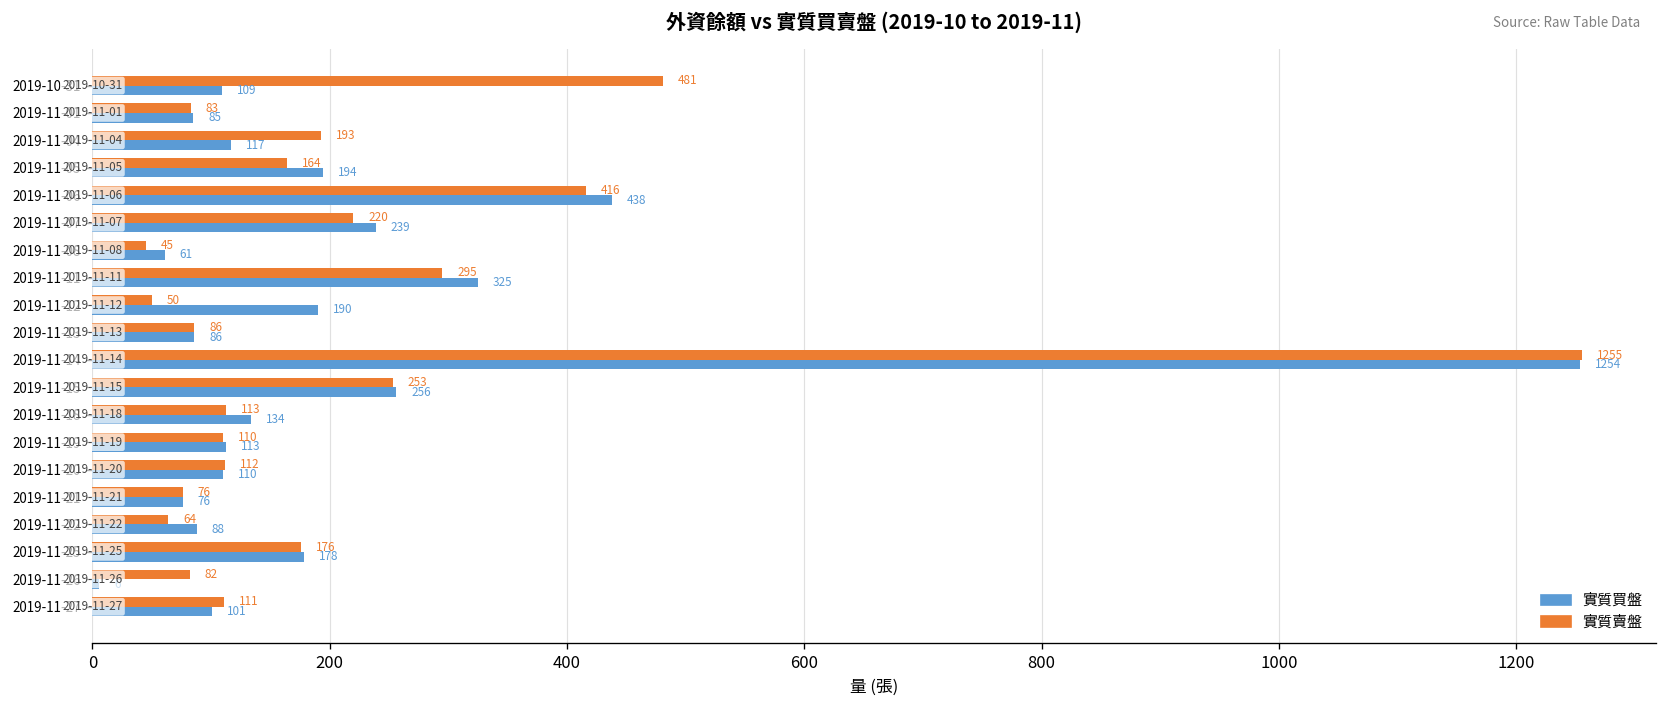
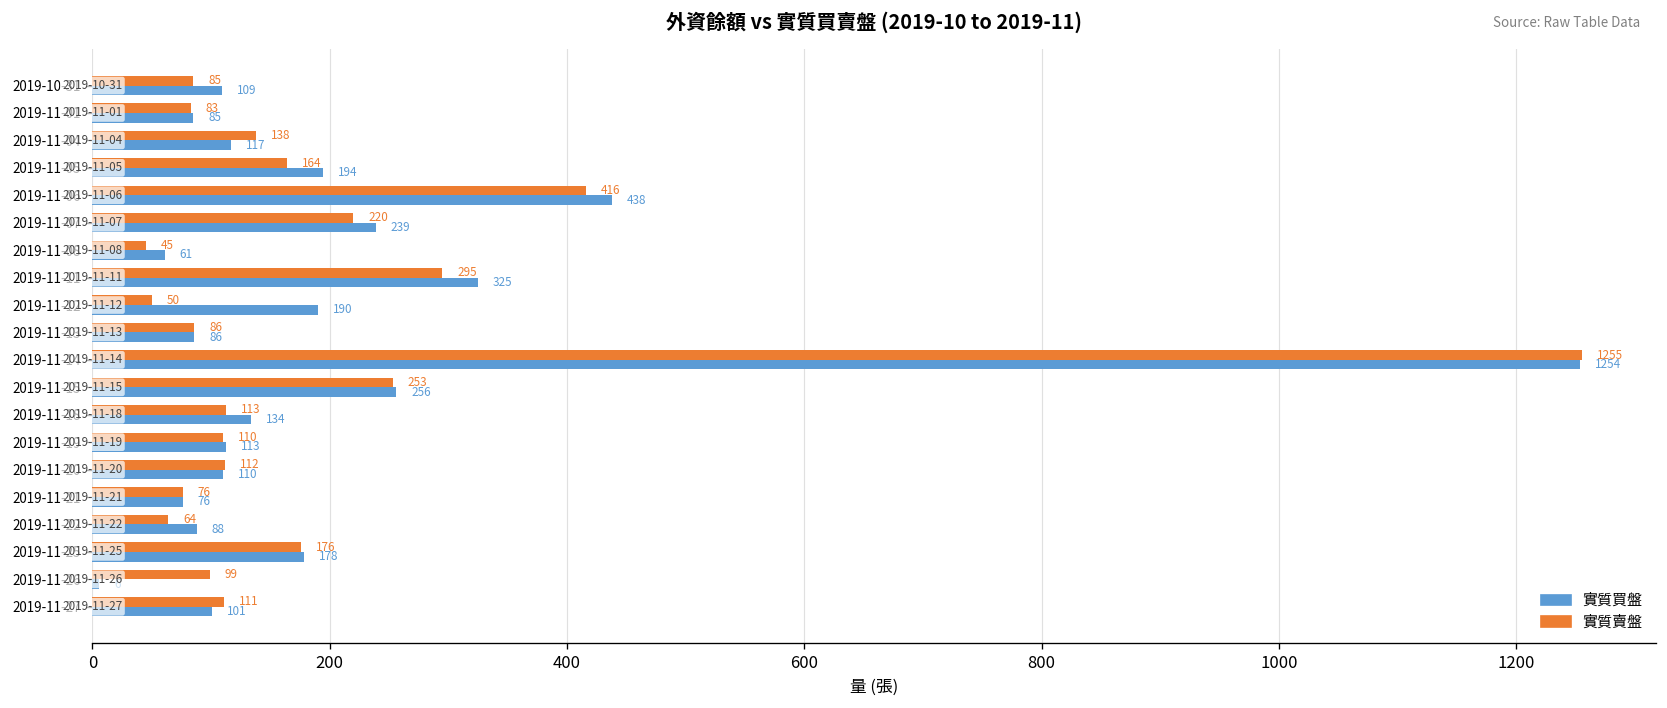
  {
    "實質買盤": {
      "2019-10-31": 109,
      "2019-11-04": 117,
      "2019-11-05": 194,
      "2019-11-06": 438,
      "2019-11-07": 239,
      "2019-11-08": 61,
      "2019-11-11": 325,
      "2019-11-12": 190,
      "2019-11-18": 134,
      "2019-11-22": 88,
      "2019-11-27": 101
    },
    "實質賣盤": {
-     "2019-10-31": 481,
-     "2019-11-04": 193,
+     "2019-10-31": 85,
+     "2019-11-04": 138,
      "2019-11-05": 164,
      "2019-11-06": 416,
      "2019-11-07": 220,
      "2019-11-08": 45,
      "2019-11-11": 295,
      "2019-11-12": 50,
      "2019-11-18": 113,
      "2019-11-22": 64,
-     "2019-11-26": 82,
+     "2019-11-26": 99,
      "2019-11-27": 111
    }
  }
